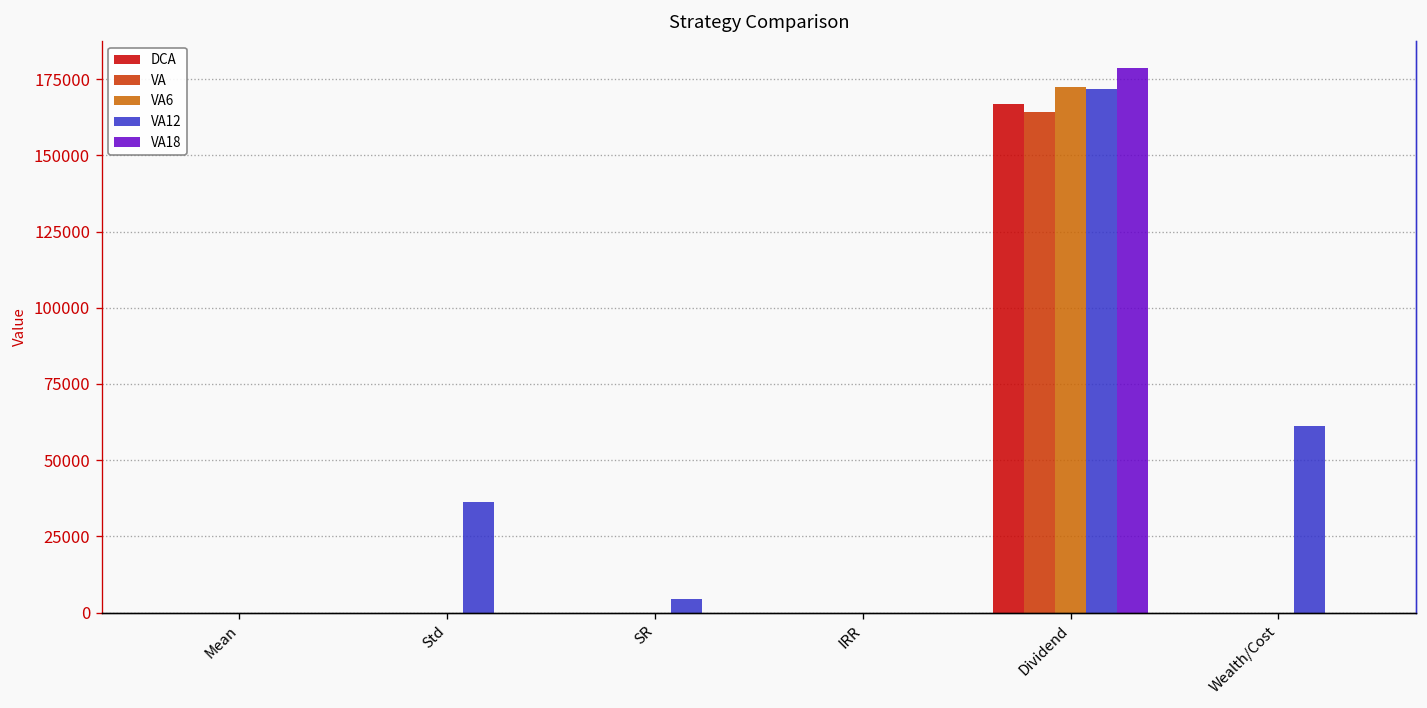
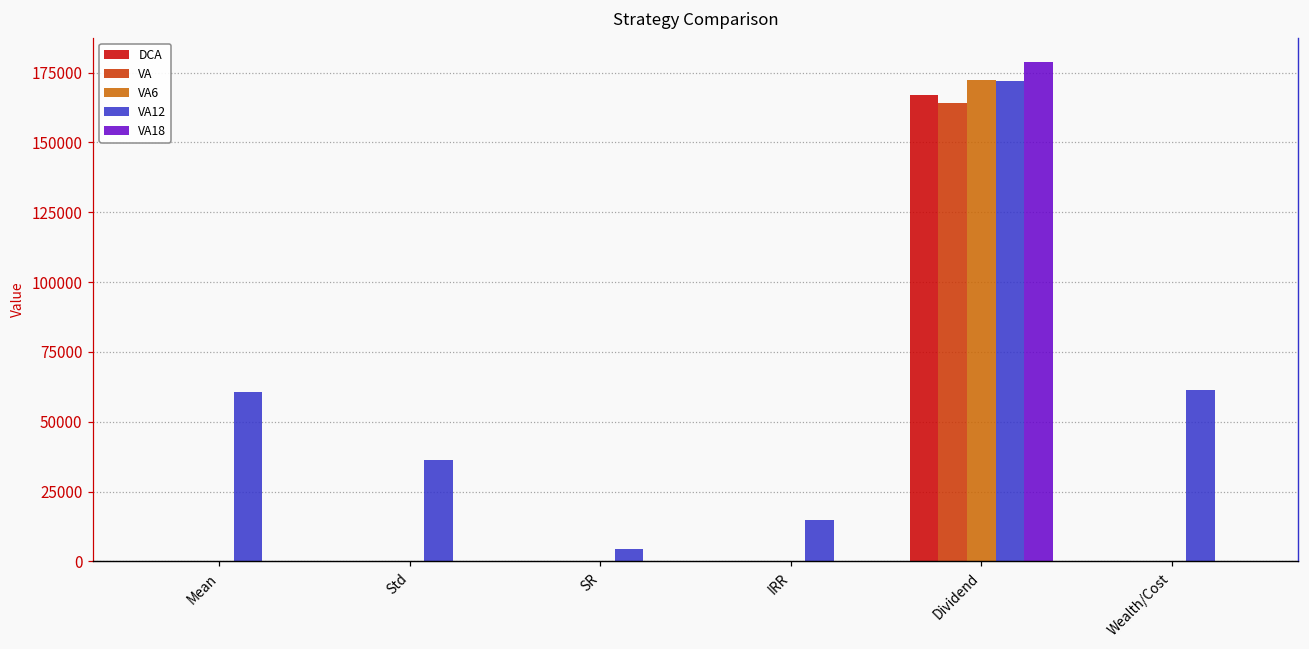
  {
    "VA12": {
-     "Mean": 0,
+     "Mean": 61000,
      "Std": 36000,
      "SR": 4000,
-     "IRR": 0,
+     "IRR": 15000,
      "Dividend": 172000,
      "Wealth/Cost": 61000
    },
    "VA18": {
      "Dividend": 179000
    }
  }
